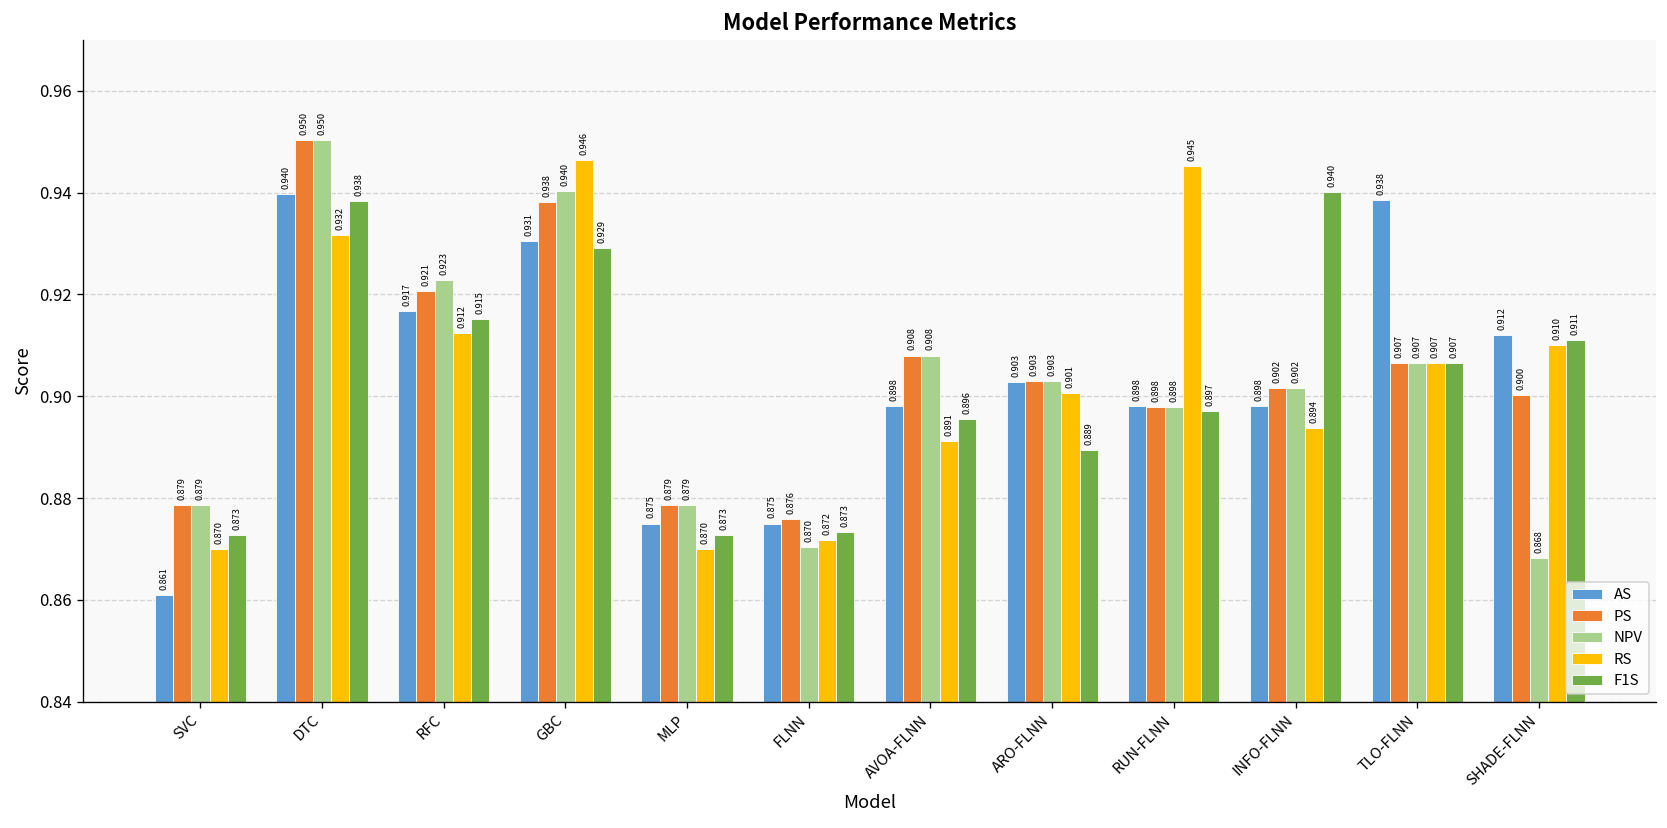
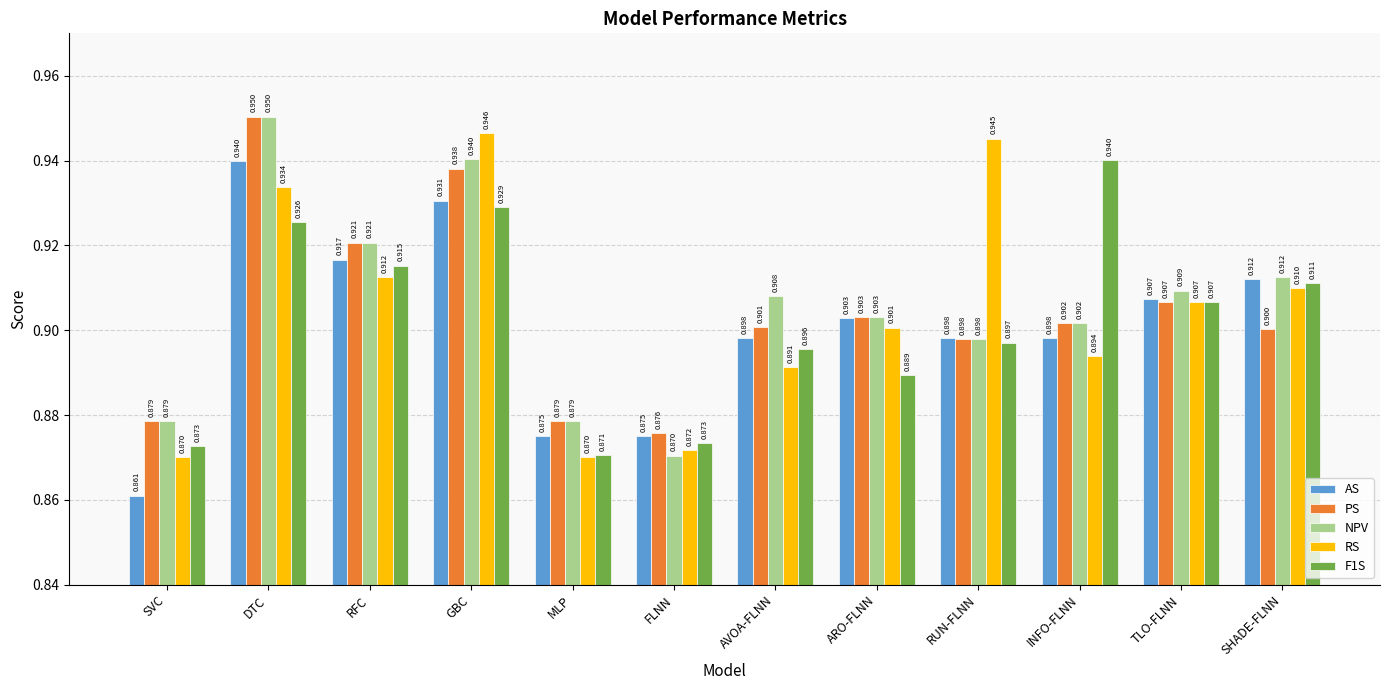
  {
    "AS": {
      "SVC": 0.861,
      "DTC": 0.940,
      "RFC": 0.917,
      "GBC": 0.931,
      "MLP": 0.875,
      "FLNN": 0.875,
      "AVOA-FLNN": 0.898,
      "ARO-FLNN": 0.903,
      "RUN-FLNN": 0.898,
      "INFO-FLNN": 0.898,
-     "TLO-FLNN": 0.938,
+     "TLO-FLNN": 0.907,
      "SHADE-FLNN": 0.912
    },
    "PS": {
      "SVC": 0.879,
      "DTC": 0.950,
      "RFC": 0.921,
      "GBC": 0.938,
      "MLP": 0.879,
      "FLNN": 0.876,
-     "AVOA-FLNN": 0.908,
+     "AVOA-FLNN": 0.901,
      "ARO-FLNN": 0.903,
      "RUN-FLNN": 0.898,
      "INFO-FLNN": 0.902,
      "TLO-FLNN": 0.907,
      "SHADE-FLNN": 0.900
    },
    "NPV": {
      "SVC": 0.879,
      "DTC": 0.950,
-     "RFC": 0.923,
+     "RFC": 0.921,
      "GBC": 0.940,
      "MLP": 0.879,
      "FLNN": 0.870,
      "AVOA-FLNN": 0.908,
      "ARO-FLNN": 0.903,
      "RUN-FLNN": 0.898,
      "INFO-FLNN": 0.902,
-     "TLO-FLNN": 0.907,
-     "SHADE-FLNN": 0.868
+     "TLO-FLNN": 0.909,
+     "SHADE-FLNN": 0.912
    },
    "RS": {
      "SVC": 0.870,
-     "DTC": 0.932,
+     "DTC": 0.934,
      "RFC": 0.912,
      "GBC": 0.946,
      "MLP": 0.870,
      "FLNN": 0.872,
      "AVOA-FLNN": 0.891,
      "ARO-FLNN": 0.901,
      "RUN-FLNN": 0.945,
      "INFO-FLNN": 0.894,
      "TLO-FLNN": 0.907,
      "SHADE-FLNN": 0.910
    },
    "F1S": {
      "SVC": 0.873,
-     "DTC": 0.938,
+     "DTC": 0.926,
      "RFC": 0.915,
      "GBC": 0.929,
-     "MLP": 0.873,
+     "MLP": 0.871,
      "FLNN": 0.873,
      "AVOA-FLNN": 0.896,
      "ARO-FLNN": 0.889,
      "RUN-FLNN": 0.897,
      "INFO-FLNN": 0.940,
      "TLO-FLNN": 0.907,
      "SHADE-FLNN": 0.911
    }
  }
